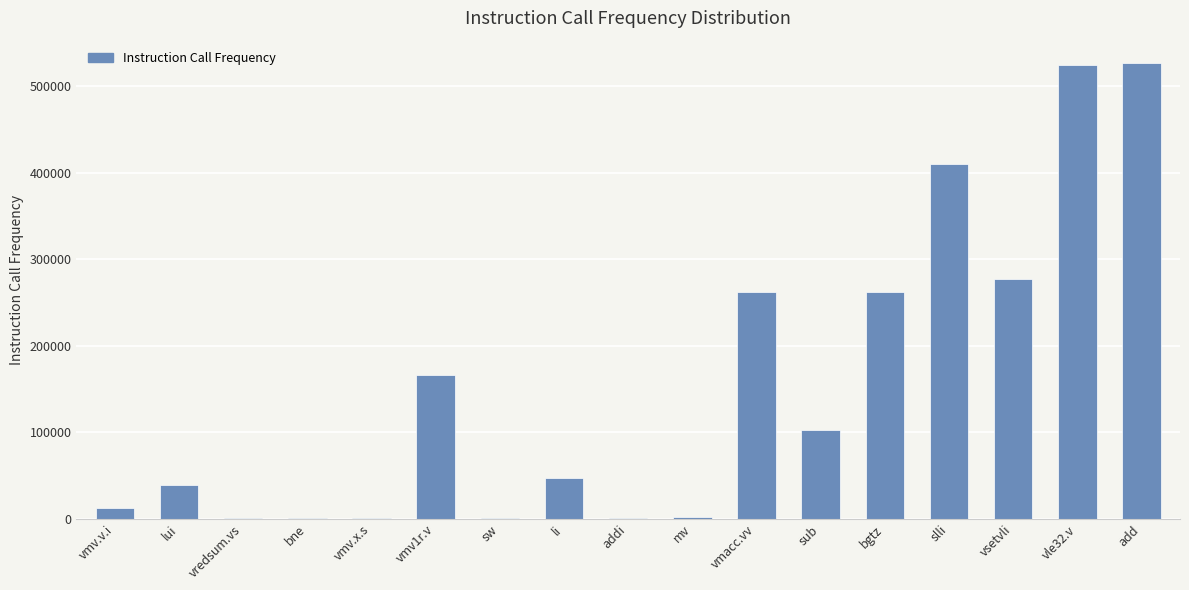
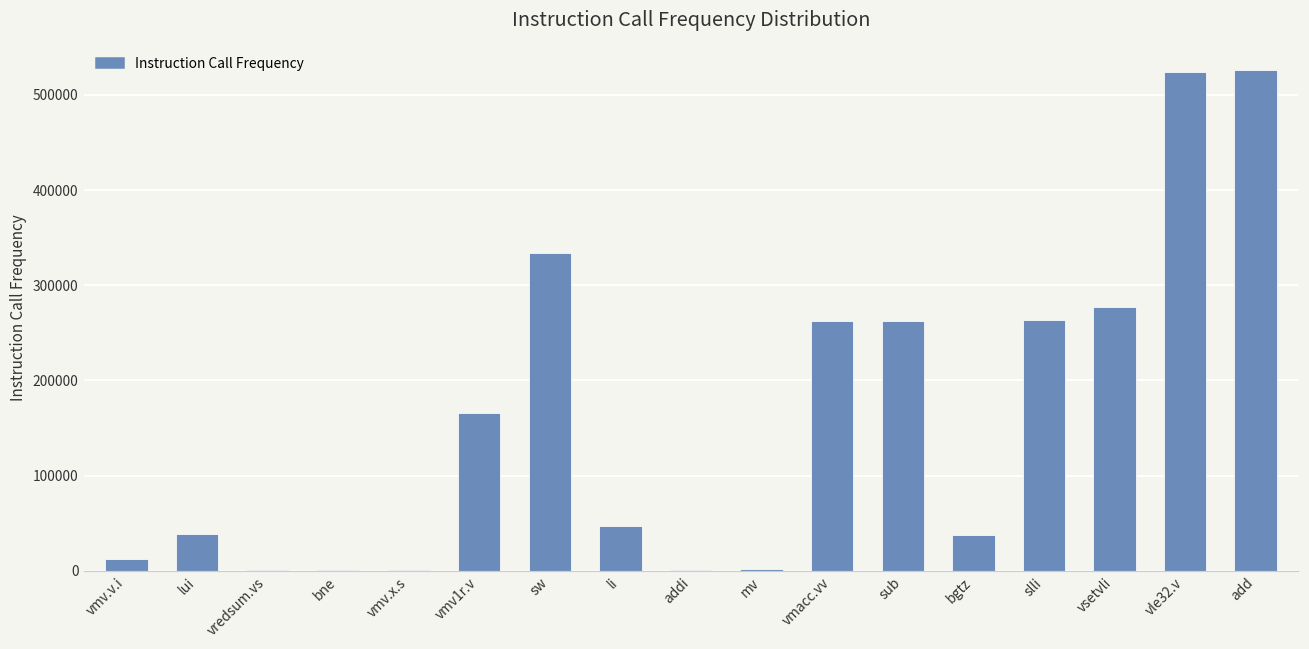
  {
    "vmv.v.i": 10000,
    "lui": 40000,
    "vmv1r.v": 170000,
-   "sw": 0,
+   "sw": 330000,
    "li": 50000,
    "vmacc.vv": 260000,
-   "sub": 100000,
-   "bgtz": 260000,
-   "slli": 410000,
+   "sub": 260000,
+   "bgtz": 40000,
+   "slli": 260000,
    "vsetvli": 280000,
    "vle32.v": 520000,
    "add": 530000
  }
